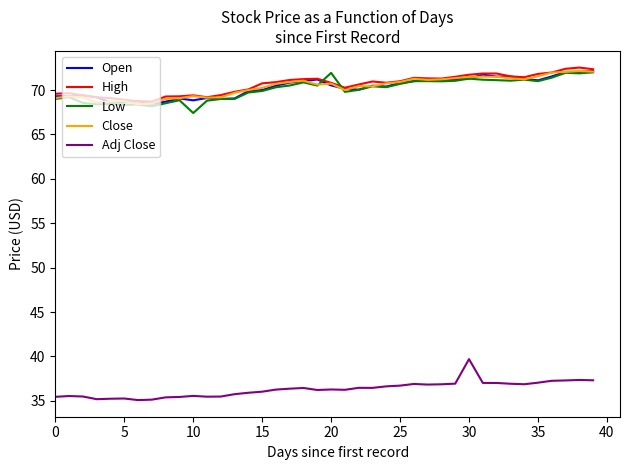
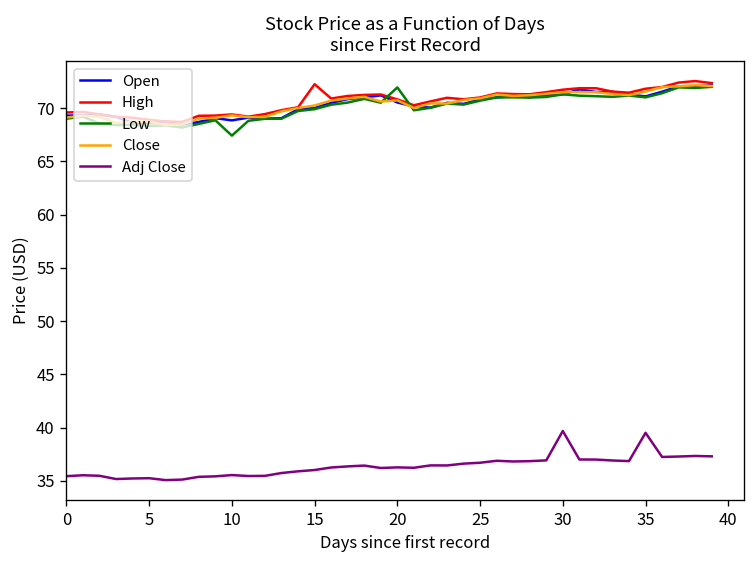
  {
    "Open": {
      "10": 69
    },
    "High": {
      "0": 70,
-     "15": 71
+     "15": 72
    },
    "Low": {
      "10": 67,
      "20": 72
    },
    "Adj Close": {
      "0": 35,
      "5": 35,
      "10": 36,
      "15": 36,
      "20": 36,
      "25": 37,
      "30": 40,
-     "35": 37
+     "35": 40
    }
  }
